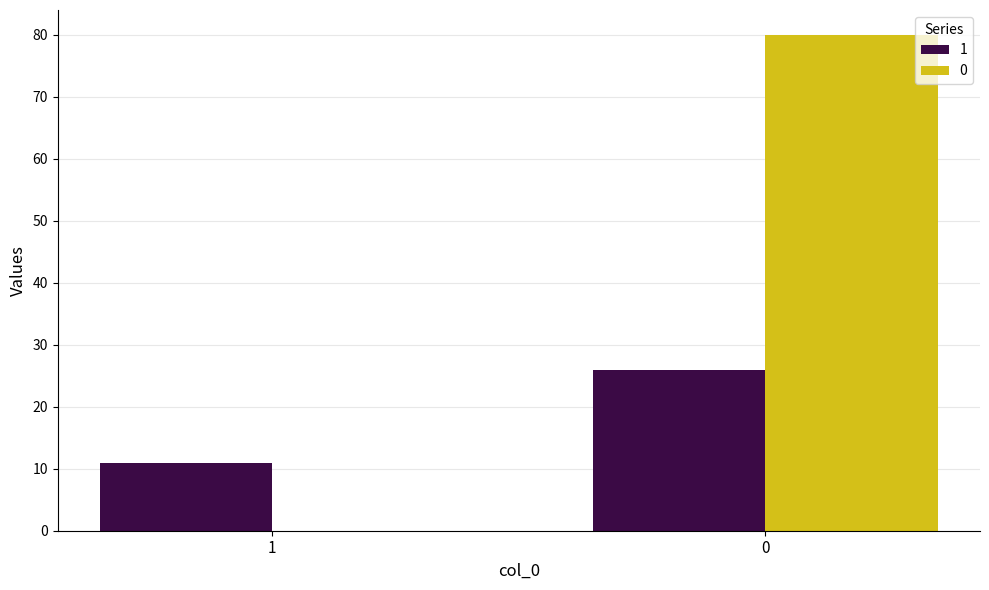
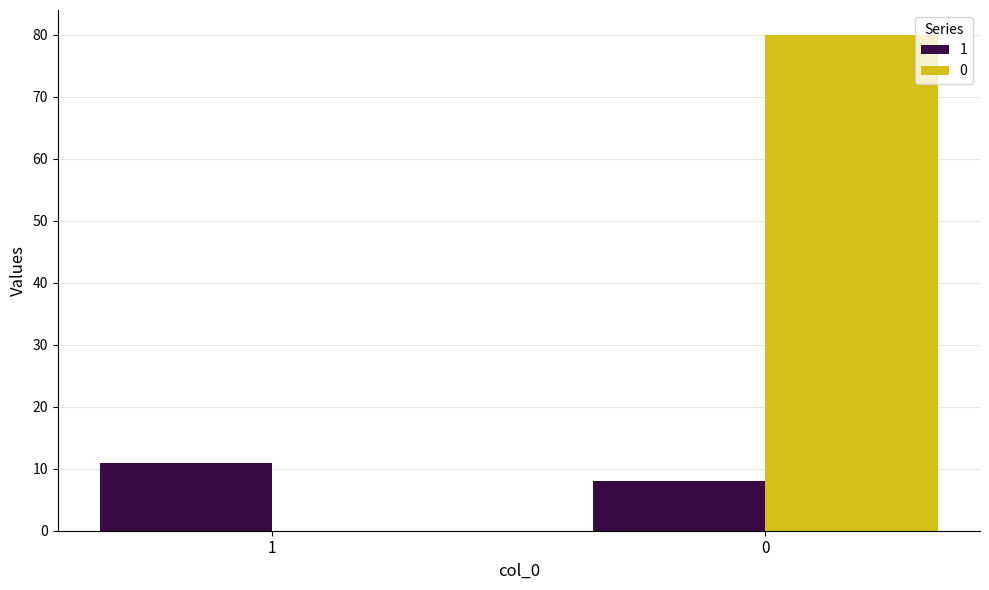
  {
    "1": {
      "1": 11,
-     "0": 26
+     "0": 8
    },
    "0": {
      "1": 0,
      "0": 80
    }
  }
